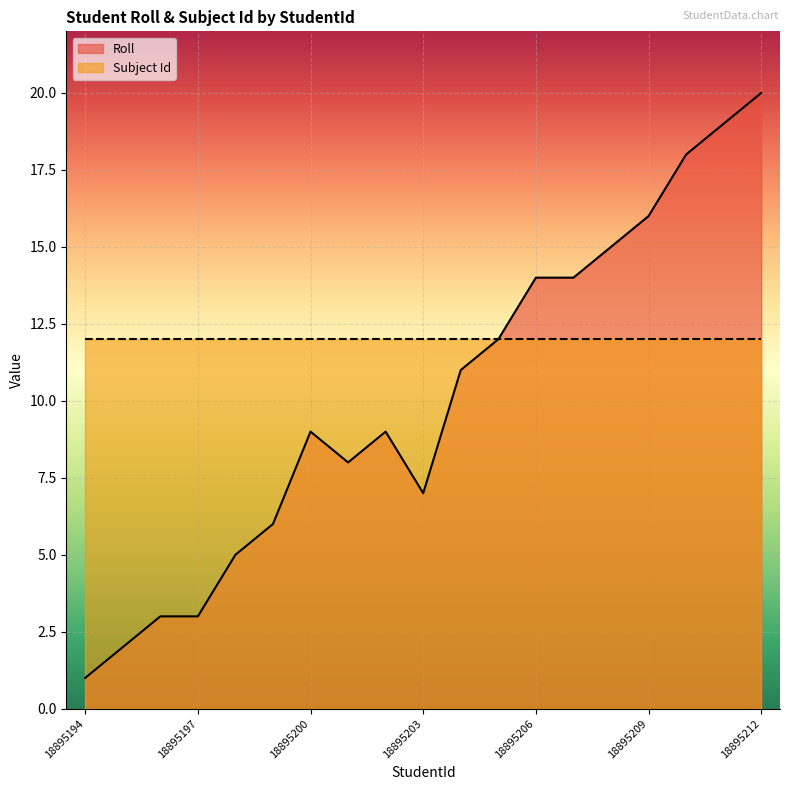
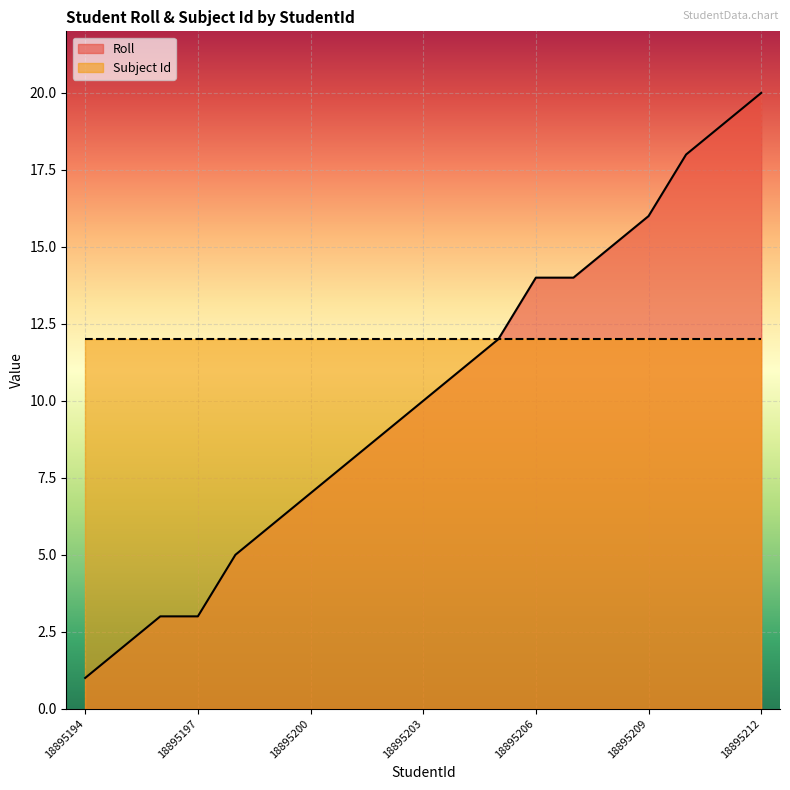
  {
    "Roll": {
      "18895194": 1,
      "18895197": 3,
-     "18895200": 9,
-     "18895203": 7,
+     "18895200": 7,
+     "18895203": 10,
      "18895206": 14,
      "18895209": 16,
      "18895212": 20
    },
    "Subject Id": {
      "18895194": 12,
      "18895197": 12,
      "18895200": 12,
      "18895203": 12,
      "18895206": 12,
      "18895209": 12,
      "18895212": 12
    }
  }
